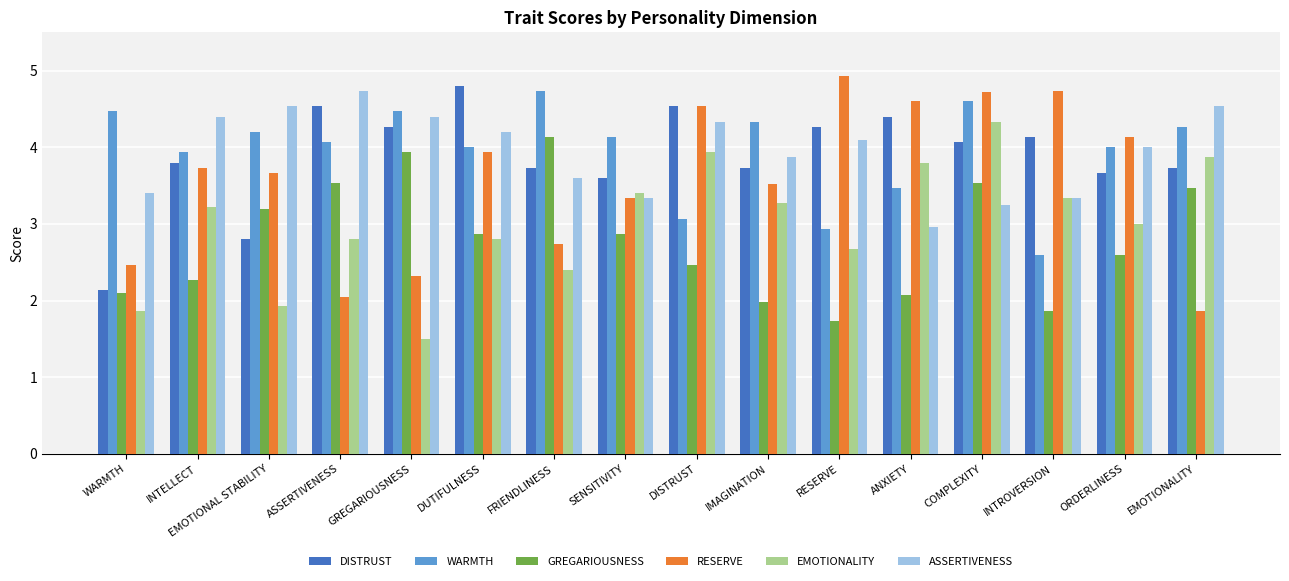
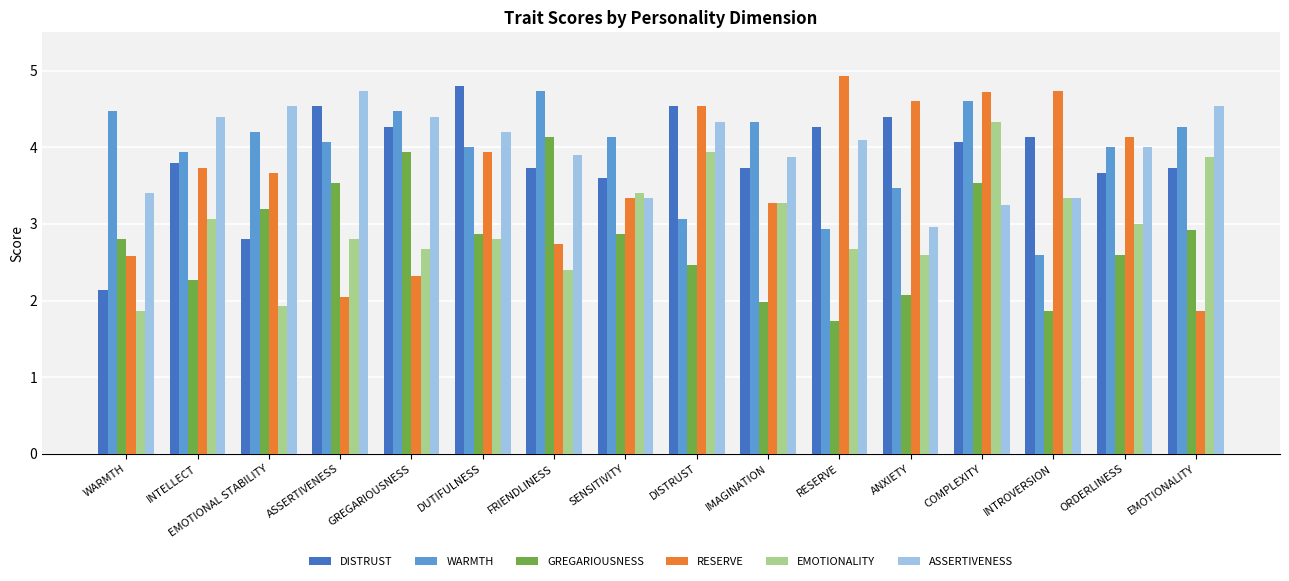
  {
    "GREGARIOUSNESS": {
-     "WARMTH": 2.1,
+     "WARMTH": 2.8,
      "INTELLECT": 2.3,
      "EMOTIONAL STABILITY": 3.2,
      "ASSERTIVENESS": 3.5,
      "GREGARIOUSNESS": 3.9,
      "DUTIFULNESS": 2.9,
      "FRIENDLINESS": 4.1,
      "SENSITIVITY": 2.9,
      "DISTRUST": 2.5,
      "IMAGINATION": 2.0,
      "RESERVE": 1.7,
      "ANXIETY": 2.1,
      "COMPLEXITY": 3.5,
      "INTROVERSION": 1.9,
      "ORDERLINESS": 2.6,
-     "EMOTIONALITY": 3.5
+     "EMOTIONALITY": 2.9
    },
    "RESERVE": {
-     "WARMTH": 2.5,
+     "WARMTH": 2.6,
      "INTELLECT": 3.7,
      "EMOTIONAL STABILITY": 3.7,
      "ASSERTIVENESS": 2.1,
      "GREGARIOUSNESS": 2.3,
      "DUTIFULNESS": 3.9,
      "FRIENDLINESS": 2.7,
      "SENSITIVITY": 3.3,
      "DISTRUST": 4.5,
-     "IMAGINATION": 3.5,
+     "IMAGINATION": 3.3,
      "RESERVE": 4.9,
      "ANXIETY": 4.6,
      "COMPLEXITY": 4.7,
      "INTROVERSION": 4.7,
      "ORDERLINESS": 4.1,
      "EMOTIONALITY": 1.9
    },
    "EMOTIONALITY": {
      "WARMTH": 1.9,
-     "INTELLECT": 3.2,
+     "INTELLECT": 3.1,
      "EMOTIONAL STABILITY": 1.9,
      "ASSERTIVENESS": 2.8,
-     "GREGARIOUSNESS": 1.5,
+     "GREGARIOUSNESS": 2.7,
      "DUTIFULNESS": 2.8,
      "FRIENDLINESS": 2.4,
      "SENSITIVITY": 3.4,
      "DISTRUST": 3.9,
      "IMAGINATION": 3.3,
      "RESERVE": 2.7,
-     "ANXIETY": 3.8,
+     "ANXIETY": 2.6,
      "COMPLEXITY": 4.3,
      "INTROVERSION": 3.3,
      "ORDERLINESS": 3.0,
      "EMOTIONALITY": 3.9
    },
    "ASSERTIVENESS": {
      "WARMTH": 3.4,
      "INTELLECT": 4.4,
      "EMOTIONAL STABILITY": 4.5,
      "ASSERTIVENESS": 4.7,
      "GREGARIOUSNESS": 4.4,
      "DUTIFULNESS": 4.2,
-     "FRIENDLINESS": 3.6,
+     "FRIENDLINESS": 3.9,
      "SENSITIVITY": 3.3,
      "DISTRUST": 4.3,
      "IMAGINATION": 3.9,
      "RESERVE": 4.1,
      "ANXIETY": 3.0,
      "COMPLEXITY": 3.3,
      "INTROVERSION": 3.3,
      "ORDERLINESS": 4.0,
      "EMOTIONALITY": 4.5
    }
  }
